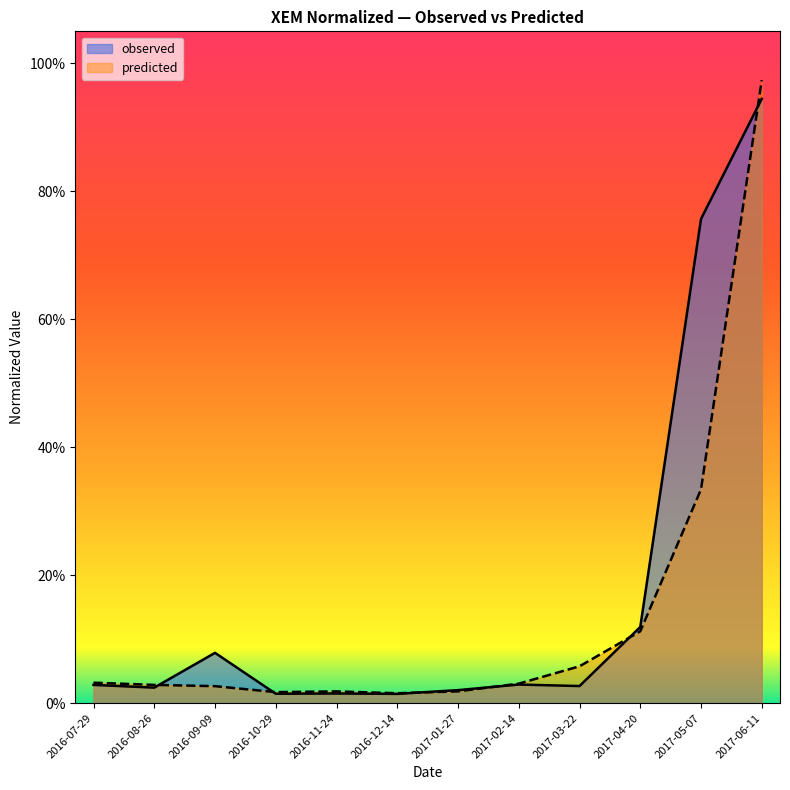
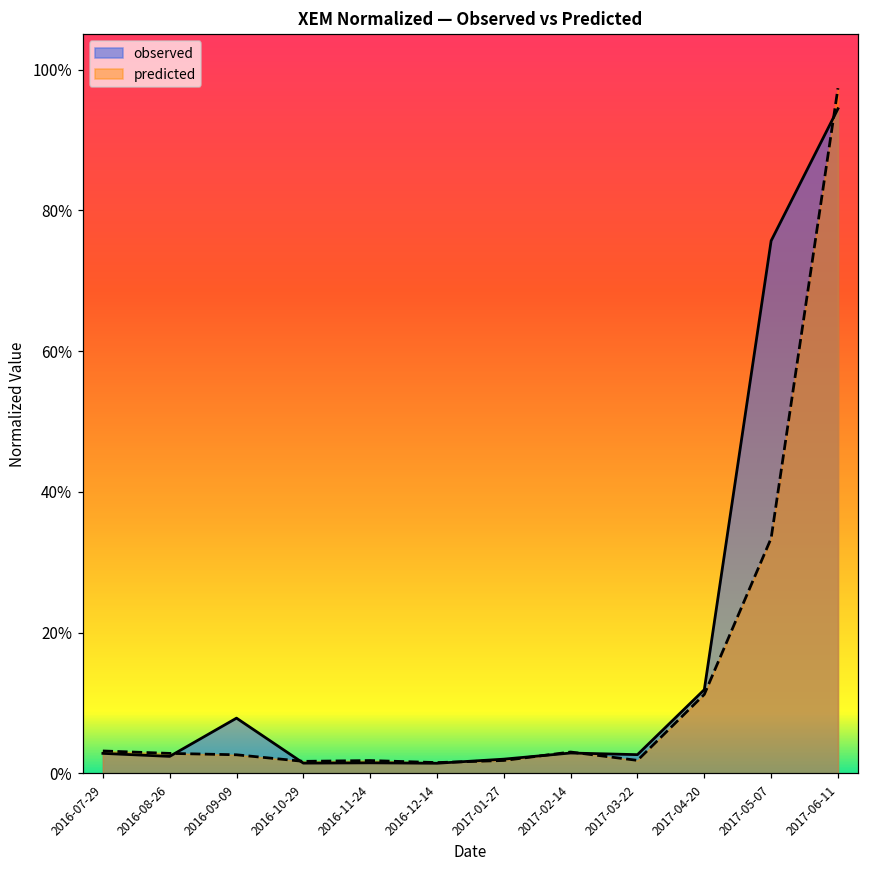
  {
    "observed": {
      "2016-08-26": "2%",
      "2016-09-09": "8%",
      "2017-03-22": "3%",
      "2017-04-20": "12%",
      "2017-05-07": "76%",
      "2017-06-11": "94%"
    },
    "predicted": {
      "2016-08-26": "3%",
      "2016-09-09": "3%",
-     "2017-03-22": "6%",
+     "2017-03-22": "2%",
      "2017-04-20": "11%",
      "2017-05-07": "33%",
      "2017-06-11": "97%"
    }
  }
